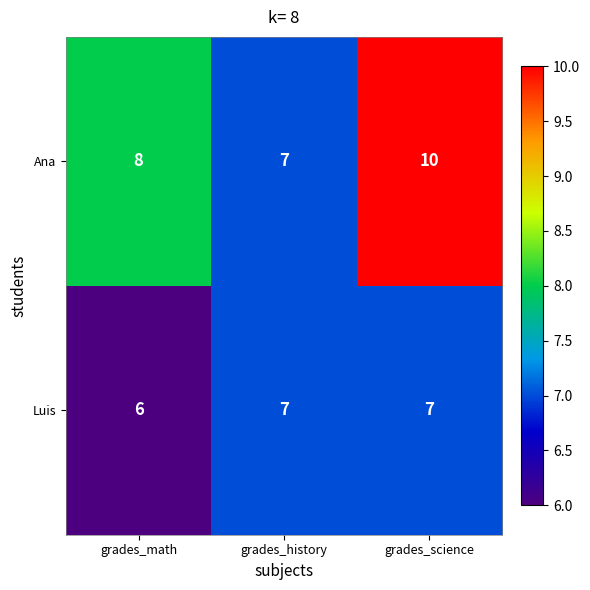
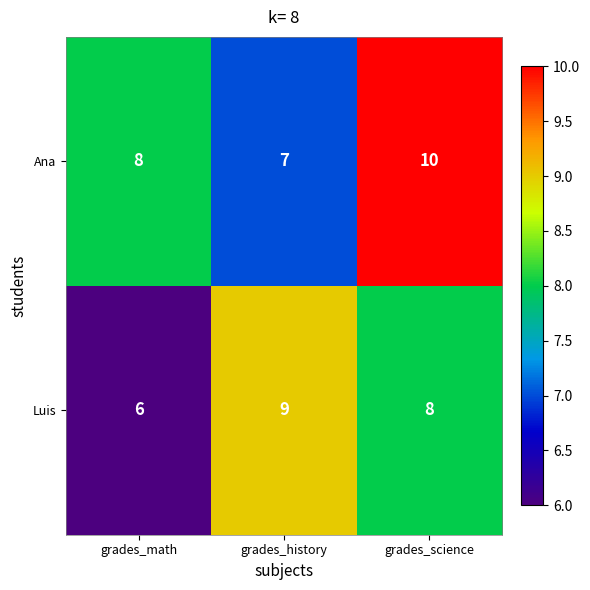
  {
    "Ana": {
      "grades_math": 8,
      "grades_history": 7,
      "grades_science": 10
    },
    "Luis": {
      "grades_math": 6,
-     "grades_history": 7,
-     "grades_science": 7
+     "grades_history": 9,
+     "grades_science": 8
    }
  }
